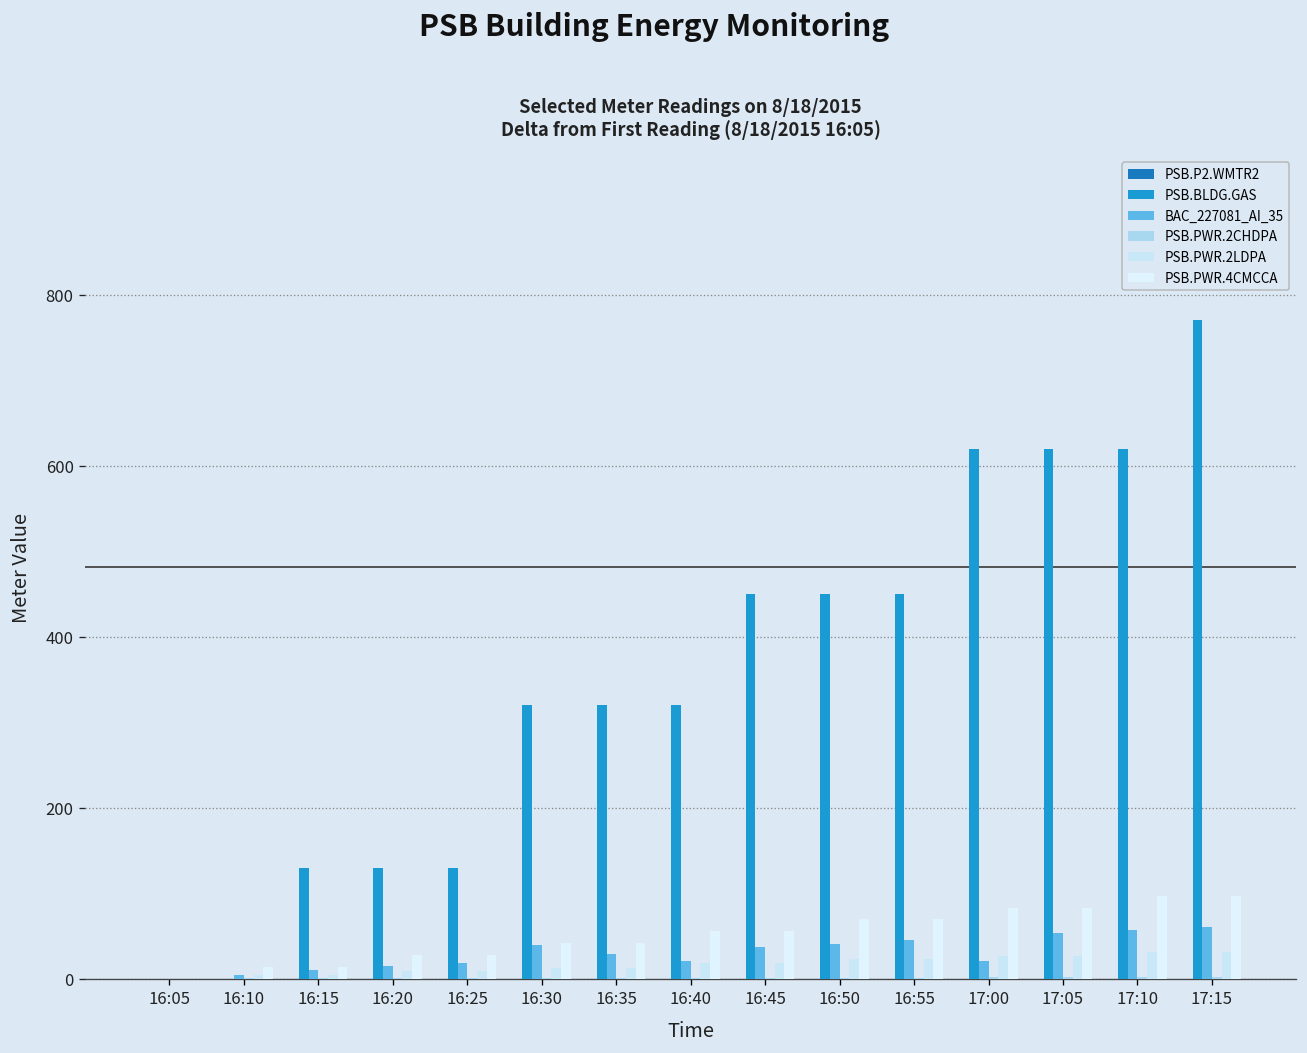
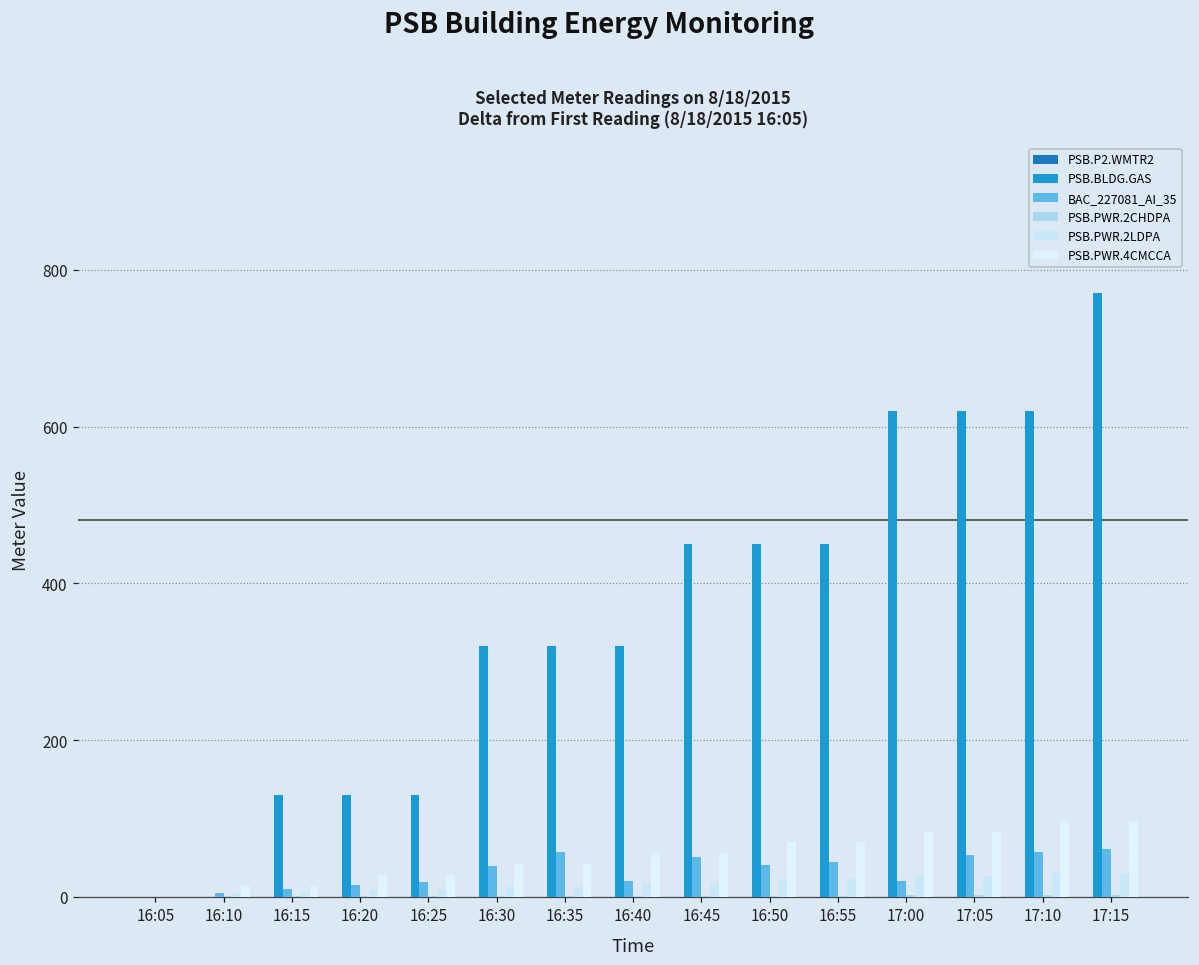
  {
    "BAC_227081_AI_35": {
      "16:05": 0,
      "16:10": 10,
      "16:15": 10,
      "16:20": 20,
      "16:25": 20,
      "16:30": 40,
-     "16:35": 30,
+     "16:35": 60,
      "16:40": 20,
-     "16:45": 40,
+     "16:45": 50,
      "16:50": 40,
      "16:55": 50,
      "17:00": 20,
      "17:05": 50,
      "17:10": 60,
      "17:15": 60
    }
  }
